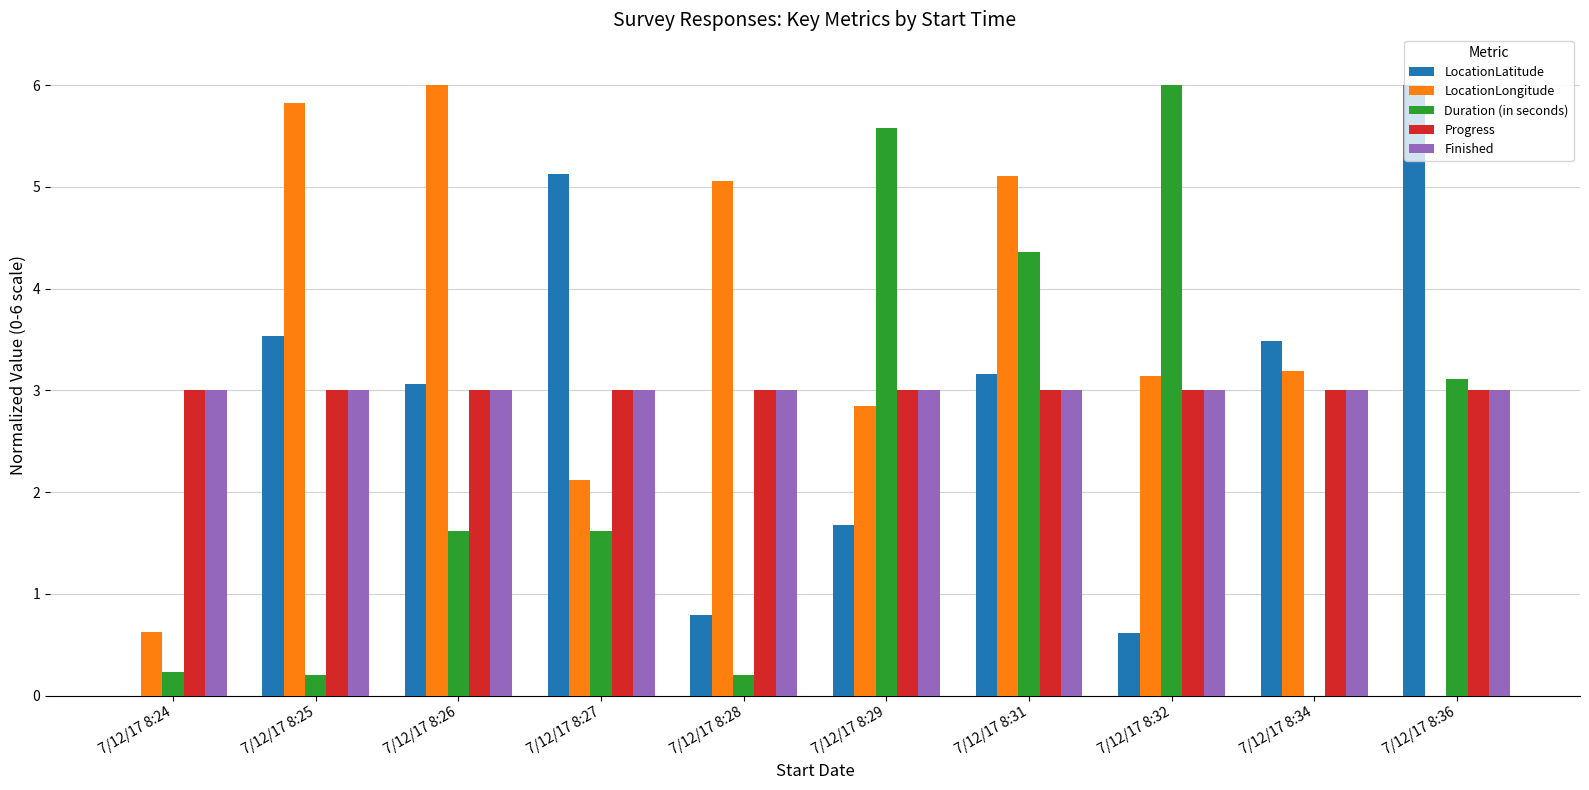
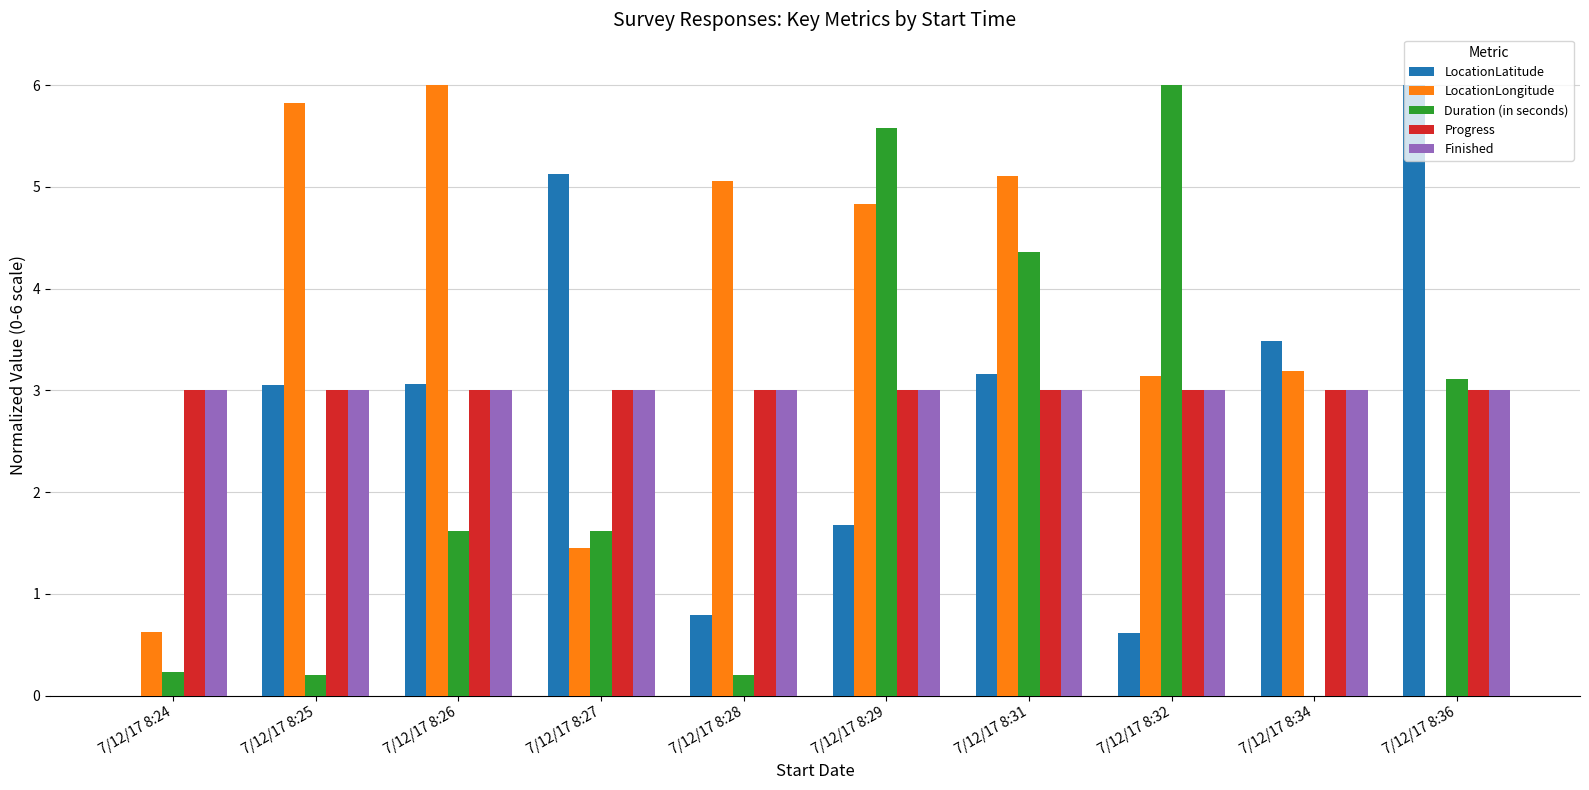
  {
    "LocationLatitude": {
      "7/12/17 8:24": 0.00,
-     "7/12/17 8:25": 3.53,
+     "7/12/17 8:25": 3.06,
      "7/12/17 8:26": 3.07,
      "7/12/17 8:27": 5.13,
      "7/12/17 8:28": 0.80,
      "7/12/17 8:29": 1.68,
      "7/12/17 8:31": 3.16,
      "7/12/17 8:32": 0.61,
      "7/12/17 8:34": 3.49
    },
    "LocationLongitude": {
      "7/12/17 8:24": 0.62,
      "7/12/17 8:25": 5.83,
      "7/12/17 8:26": 6.00,
-     "7/12/17 8:27": 2.12,
+     "7/12/17 8:27": 1.45,
      "7/12/17 8:28": 5.06,
-     "7/12/17 8:29": 2.85,
+     "7/12/17 8:29": 4.83,
      "7/12/17 8:31": 5.11,
      "7/12/17 8:32": 3.14,
      "7/12/17 8:34": 3.19,
      "7/12/17 8:36": 0.00
    },
    "Duration (in seconds)": {
      "7/12/17 8:24": 0.24,
      "7/12/17 8:25": 0.20,
      "7/12/17 8:26": 1.62,
      "7/12/17 8:27": 1.62,
      "7/12/17 8:28": 0.20,
      "7/12/17 8:29": 5.58,
      "7/12/17 8:31": 4.36,
      "7/12/17 8:32": 6.00,
      "7/12/17 8:34": 0.00,
      "7/12/17 8:36": 3.11
    },
    "Progress": {
      "7/12/17 8:24": 3.00,
      "7/12/17 8:25": 3.00,
      "7/12/17 8:26": 3.00,
      "7/12/17 8:27": 3.00,
      "7/12/17 8:28": 3.00,
      "7/12/17 8:29": 3.00,
      "7/12/17 8:31": 3.00,
      "7/12/17 8:32": 3.00,
      "7/12/17 8:34": 3.00,
      "7/12/17 8:36": 3.00
    },
    "Finished": {
      "7/12/17 8:24": 3.00,
      "7/12/17 8:25": 3.00,
      "7/12/17 8:26": 3.00,
      "7/12/17 8:27": 3.00,
      "7/12/17 8:28": 3.00,
      "7/12/17 8:29": 3.00,
      "7/12/17 8:31": 3.00,
      "7/12/17 8:32": 3.00,
      "7/12/17 8:34": 3.00,
      "7/12/17 8:36": 3.00
    }
  }
